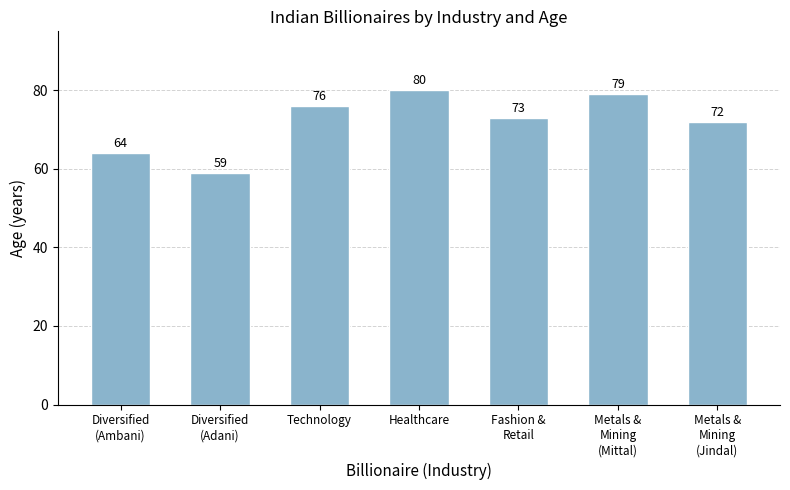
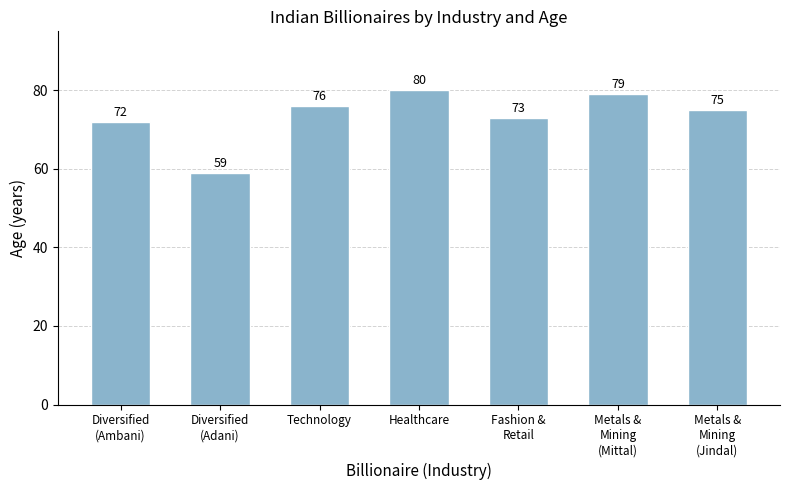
  {
-   "Diversified (Ambani)": 64,
+   "Diversified (Ambani)": 72,
    "Diversified (Adani)": 59,
    "Technology": 76,
    "Healthcare": 80,
    "Fashion & Retail": 73,
    "Metals & Mining (Mittal)": 79,
-   "Metals & Mining (Jindal)": 72
+   "Metals & Mining (Jindal)": 75
  }
